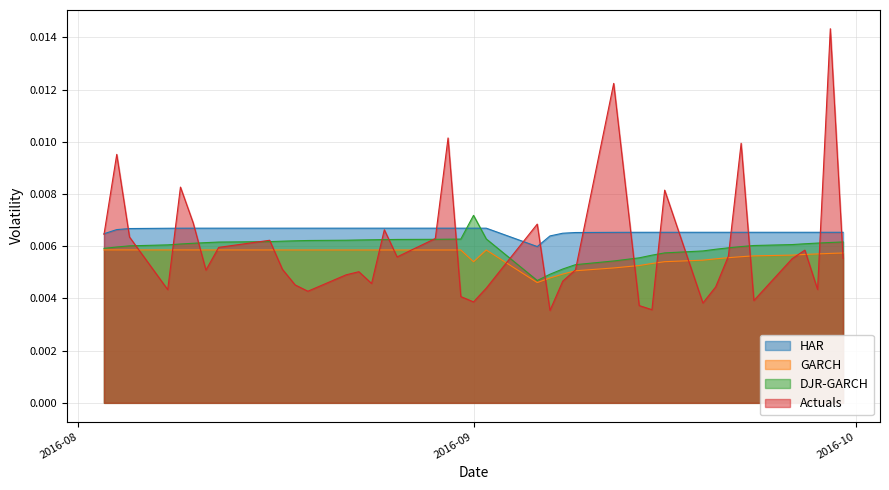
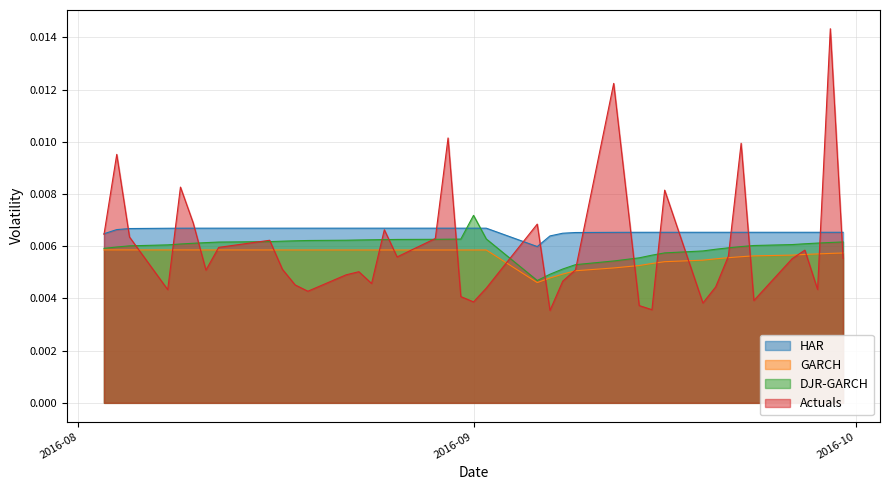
  {
    "HAR": {
      "2016-09": 0.0067
    },
    "GARCH": {
-     "2016-09": 0.0054
+     "2016-09": 0.0059
    },
    "DJR-GARCH": {
      "2016-09": 0.0072
    },
    "Actuals": {
      "2016-09": 0.0039
    }
  }
